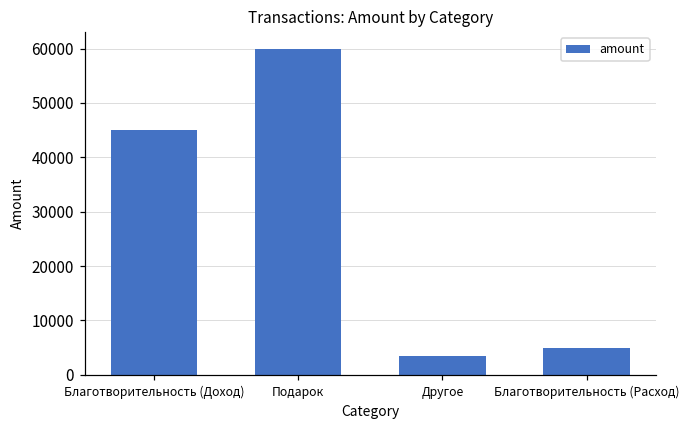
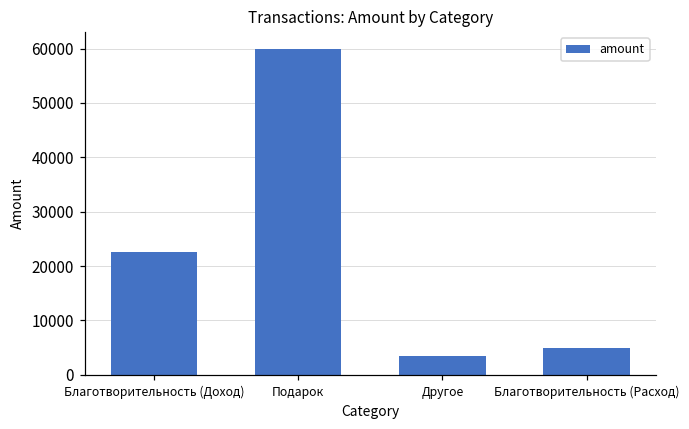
  {
-   "Благотворительность (Доход)": 45000,
+   "Благотворительность (Доход)": 23000,
    "Подарок": 60000,
    "Другое": 3000,
    "Благотворительность (Расход)": 5000
  }
